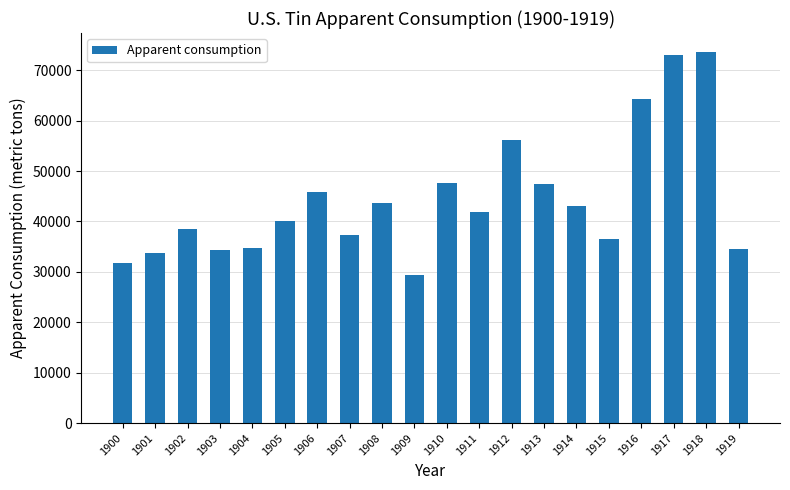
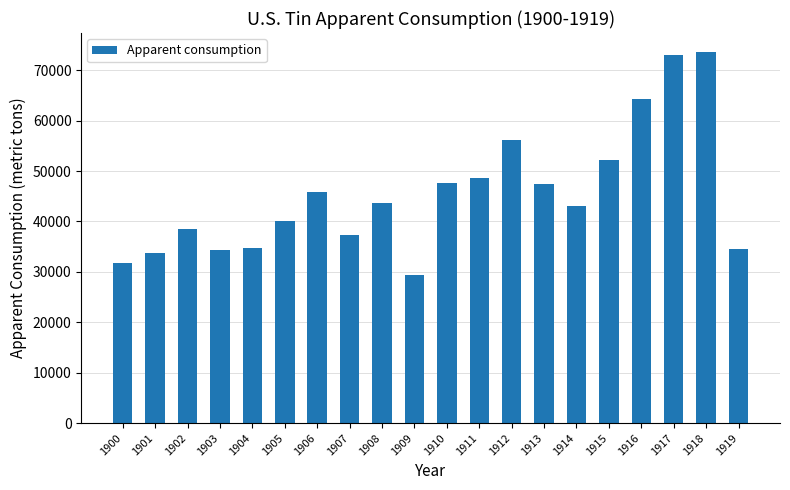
  {
    "1900": 32000,
    "1901": 34000,
    "1902": 39000,
    "1903": 34000,
    "1904": 35000,
    "1905": 40000,
    "1906": 46000,
    "1907": 37000,
    "1908": 44000,
    "1909": 29000,
    "1910": 48000,
-   "1911": 42000,
+   "1911": 49000,
    "1912": 56000,
    "1913": 48000,
    "1914": 43000,
-   "1915": 37000,
+   "1915": 52000,
    "1916": 64000,
    "1917": 73000,
    "1918": 74000,
    "1919": 35000
  }
